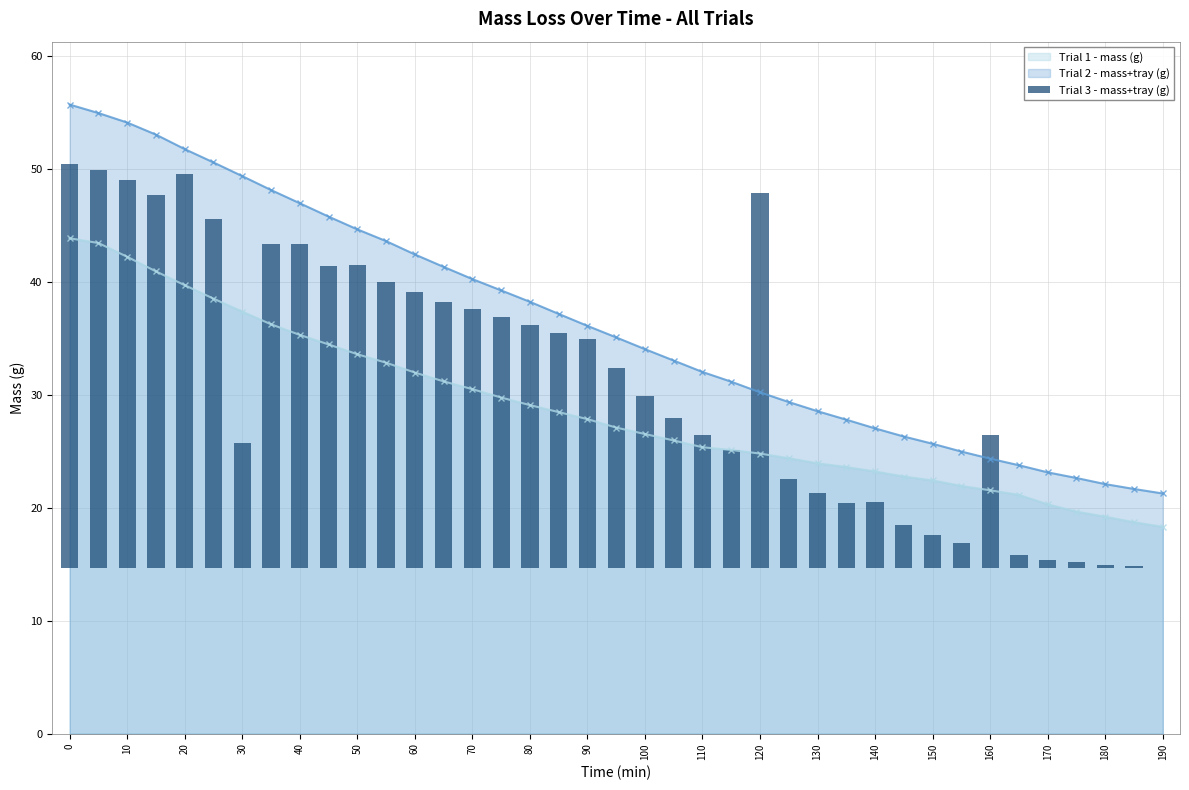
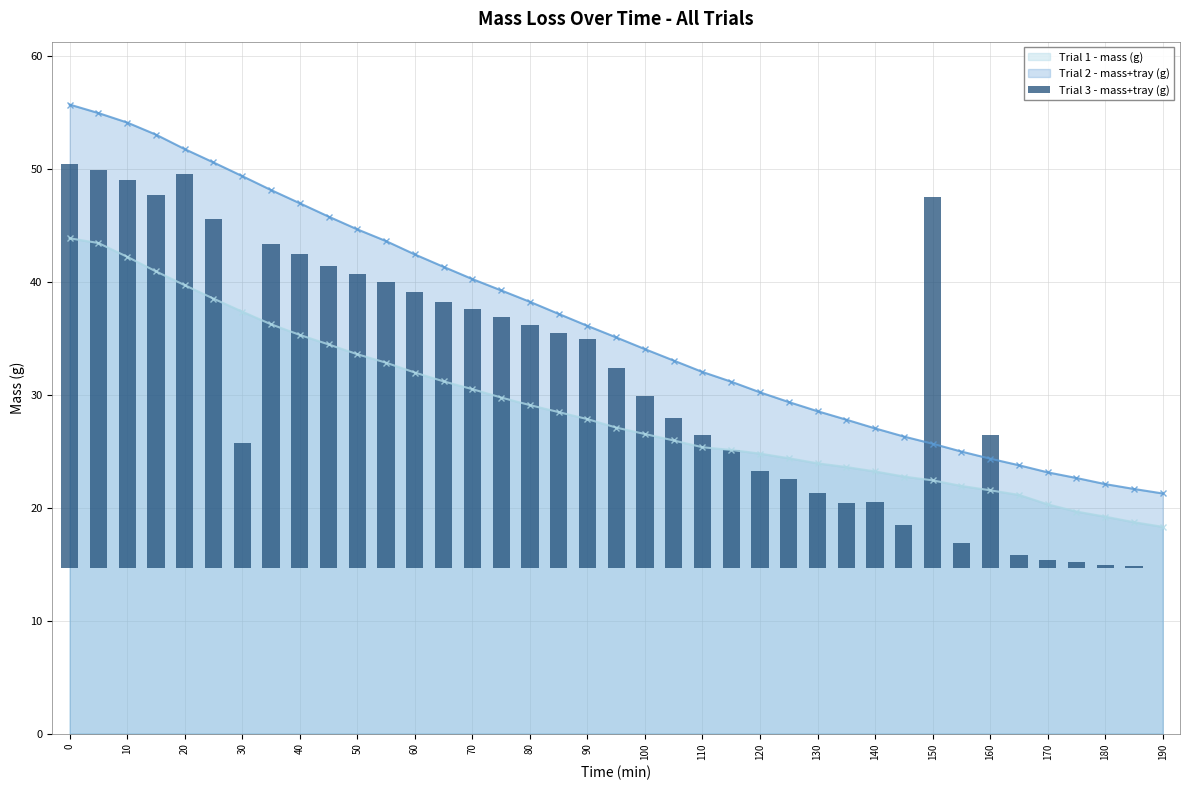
  {
    "Trial 3 - mass+tray (g)": {
      "0": 50.4,
      "10": 49.0,
      "20": 49.5,
      "30": 25.8,
-     "40": 43.3,
-     "50": 41.5,
+     "40": 42.5,
+     "50": 40.7,
      "60": 39.1,
      "70": 37.5,
      "80": 36.1,
      "90": 34.9,
      "100": 29.9,
      "110": 26.5,
-     "120": 47.8,
+     "120": 23.3,
      "130": 21.3,
      "140": 20.5,
-     "150": 17.6,
+     "150": 47.5,
      "160": 26.5,
      "170": 15.4,
      "180": 14.9
    }
  }
